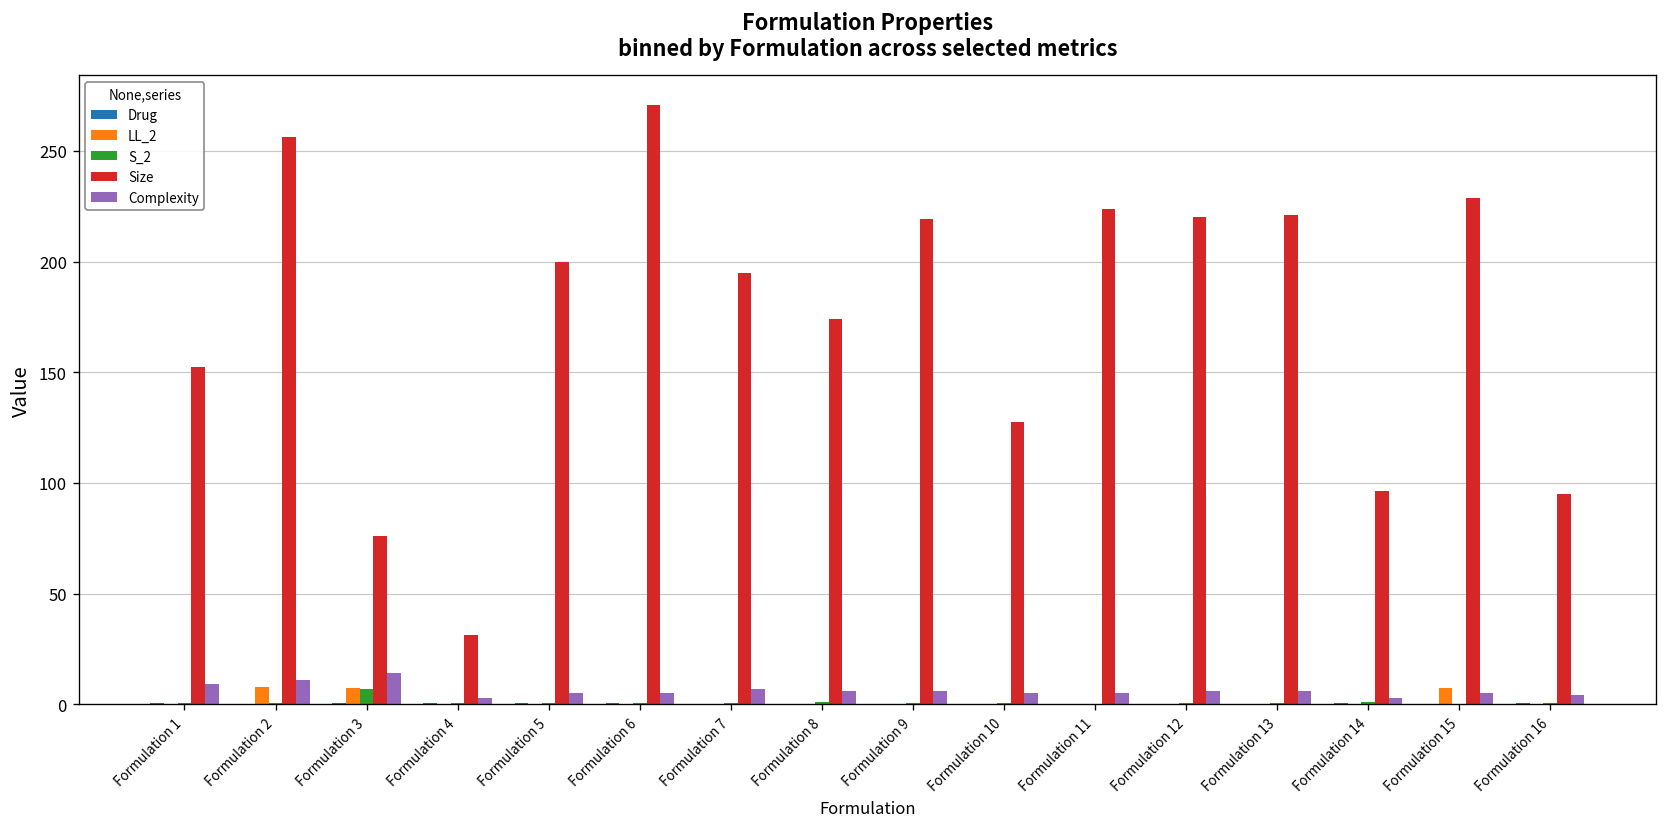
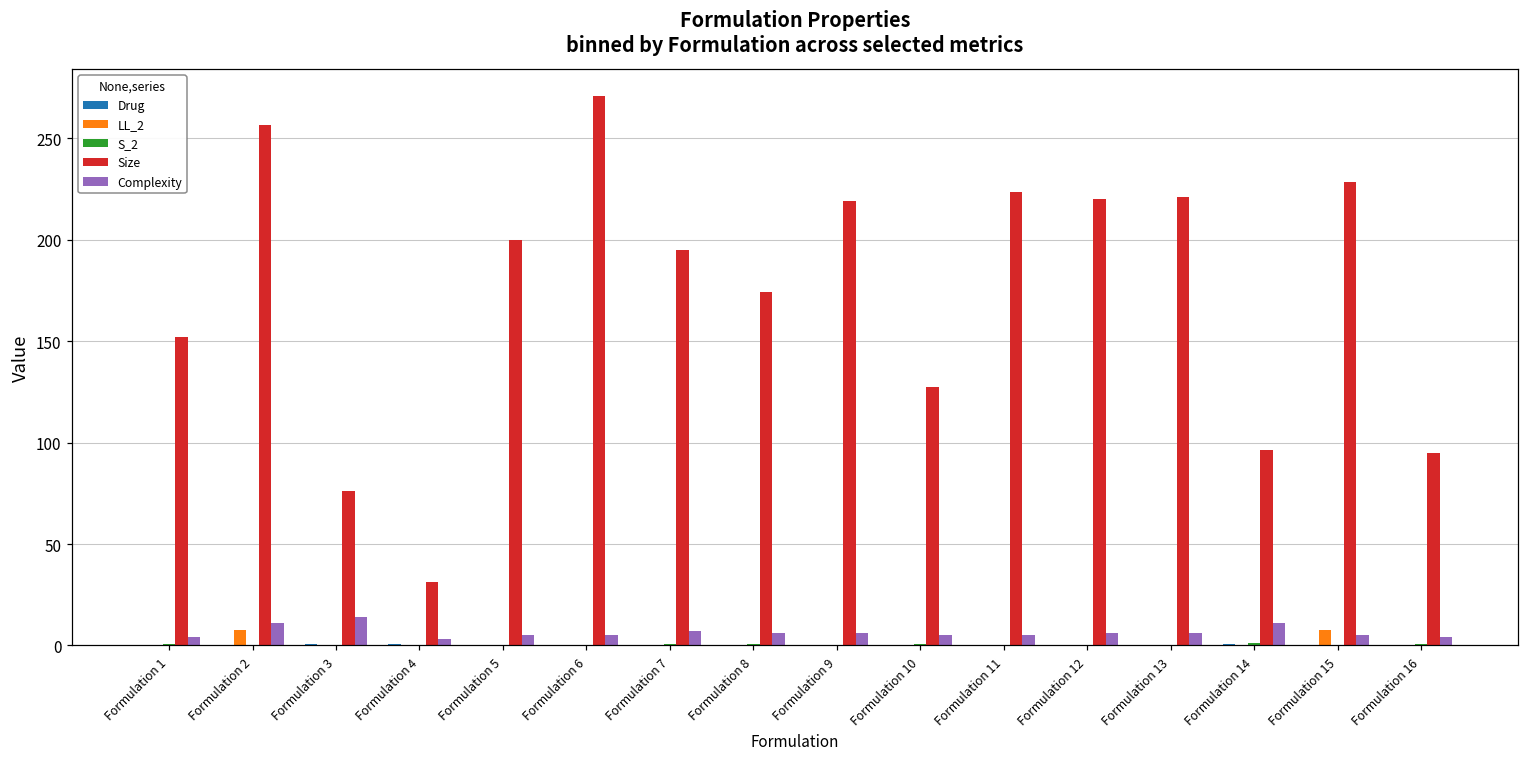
  {
    "LL_2": {
      "Formulation 2": 8,
-     "Formulation 3": 7,
+     "Formulation 3": 0,
      "Formulation 4": 0,
      "Formulation 15": 7
    },
    "S_2": {
-     "Formulation 3": 7
+     "Formulation 3": 0
    },
    "Size": {
      "Formulation 1": 152,
      "Formulation 2": 256,
      "Formulation 3": 76,
      "Formulation 4": 31,
      "Formulation 5": 200,
      "Formulation 6": 271,
      "Formulation 7": 195,
      "Formulation 8": 174,
      "Formulation 9": 219,
      "Formulation 10": 127,
      "Formulation 11": 224,
      "Formulation 12": 220,
      "Formulation 13": 221,
      "Formulation 14": 96,
      "Formulation 15": 229,
      "Formulation 16": 95
    },
    "Complexity": {
-     "Formulation 1": 9,
+     "Formulation 1": 4,
      "Formulation 2": 11,
      "Formulation 3": 14,
      "Formulation 4": 3,
      "Formulation 5": 5,
      "Formulation 6": 5,
      "Formulation 7": 7,
      "Formulation 8": 6,
      "Formulation 9": 6,
      "Formulation 10": 5,
      "Formulation 11": 5,
      "Formulation 12": 6,
      "Formulation 13": 6,
-     "Formulation 14": 3,
+     "Formulation 14": 11,
      "Formulation 15": 5,
      "Formulation 16": 4
    }
  }
